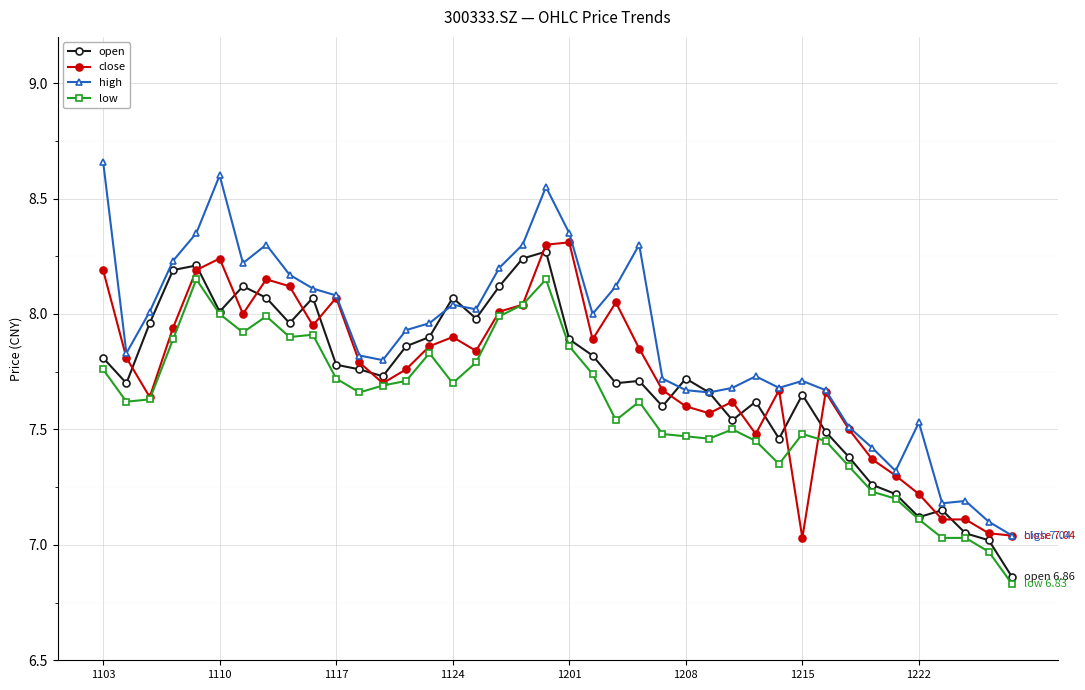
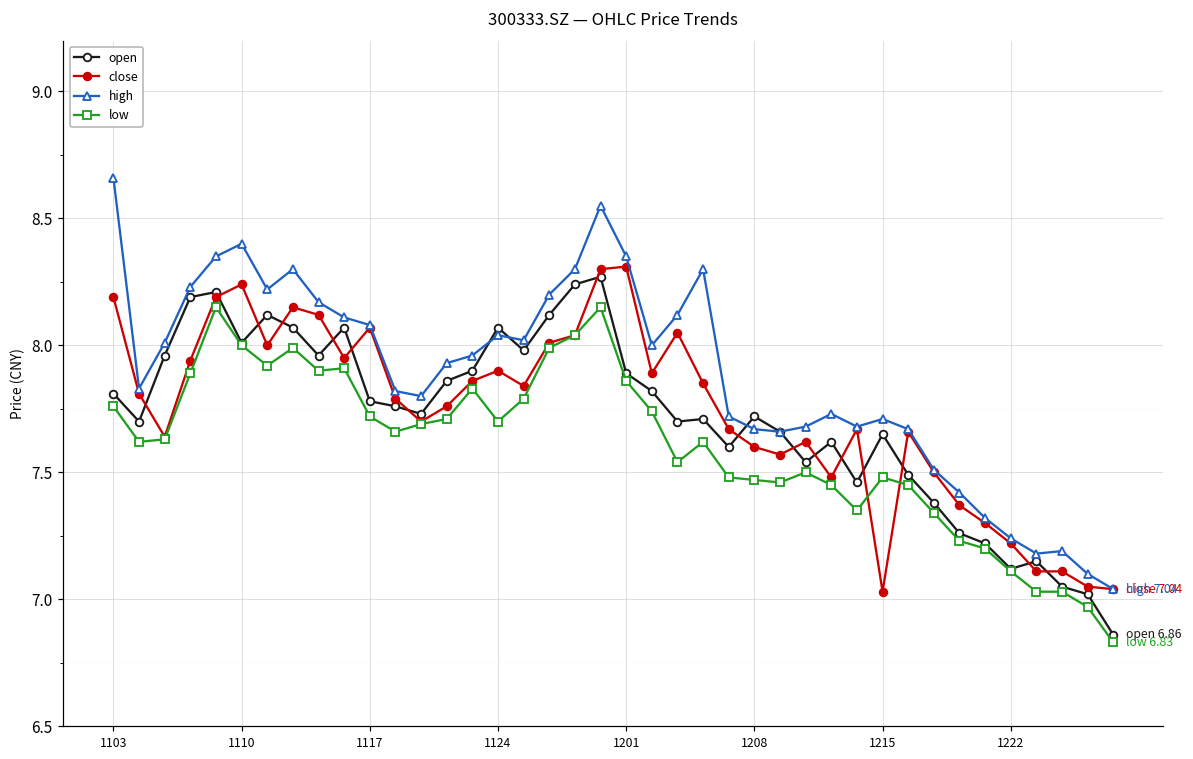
  {
    "open": {
      "1103": 7.81,
      "1117": 7.78,
      "1124": 8.07,
      "1201": 7.89,
      "1208": 7.72,
      "1215": 7.65
    },
    "close": {
      "1103": 8.19,
      "1110": 8.24,
      "1124": 7.90,
      "1201": 8.31,
      "1208": 7.60,
      "1215": 7.03,
      "1222": 7.22
    },
    "high": {
      "1103": 8.66,
-     "1110": 8.6,
+     "1110": 8.4,
      "1124": 8.04,
      "1201": 8.35,
      "1208": 7.67,
      "1215": 7.71,
-     "1222": 7.53
+     "1222": 7.24
    },
    "low": {
      "1103": 7.76,
      "1117": 7.72,
      "1124": 7.70,
      "1201": 7.86,
      "1208": 7.47,
      "1215": 7.48
    }
  }
